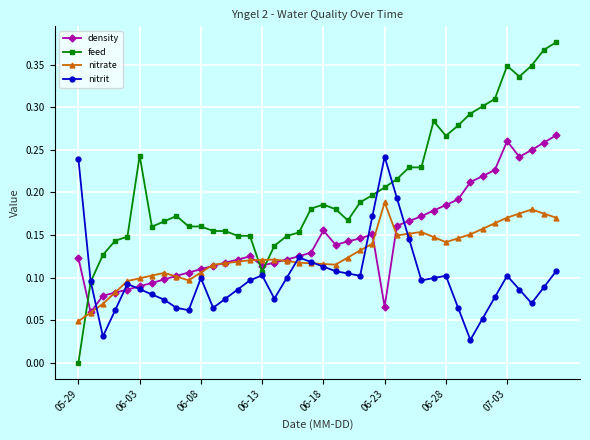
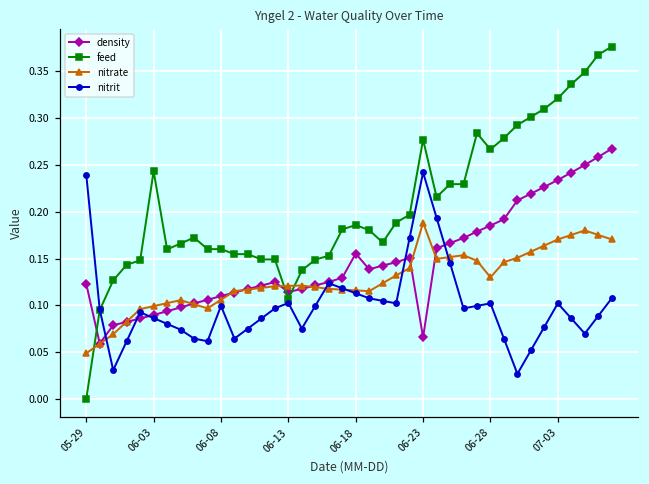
  {
    "density": {
      "05-29": 0.12,
      "06-03": 0.09,
      "06-08": 0.11,
      "06-13": 0.11,
      "06-18": 0.16,
      "06-23": 0.07,
      "06-28": 0.19,
-     "07-03": 0.26
+     "07-03": 0.23
    },
    "feed": {
      "05-29": 0.00,
      "06-03": 0.24,
      "06-08": 0.16,
      "06-13": 0.11,
      "06-18": 0.19,
-     "06-23": 0.21,
+     "06-23": 0.28,
      "06-28": 0.27,
-     "07-03": 0.35
+     "07-03": 0.32
    },
    "nitrate": {
      "05-29": 0.05,
      "06-03": 0.10,
      "06-08": 0.11,
      "06-13": 0.12,
      "06-18": 0.12,
      "06-23": 0.19,
-     "06-28": 0.14,
+     "06-28": 0.13,
      "07-03": 0.17
    },
    "nitrit": {
      "05-29": 0.24,
      "06-03": 0.09,
      "06-08": 0.10,
      "06-13": 0.10,
      "06-18": 0.11,
      "06-23": 0.24,
      "06-28": 0.10,
      "07-03": 0.10
    }
  }
